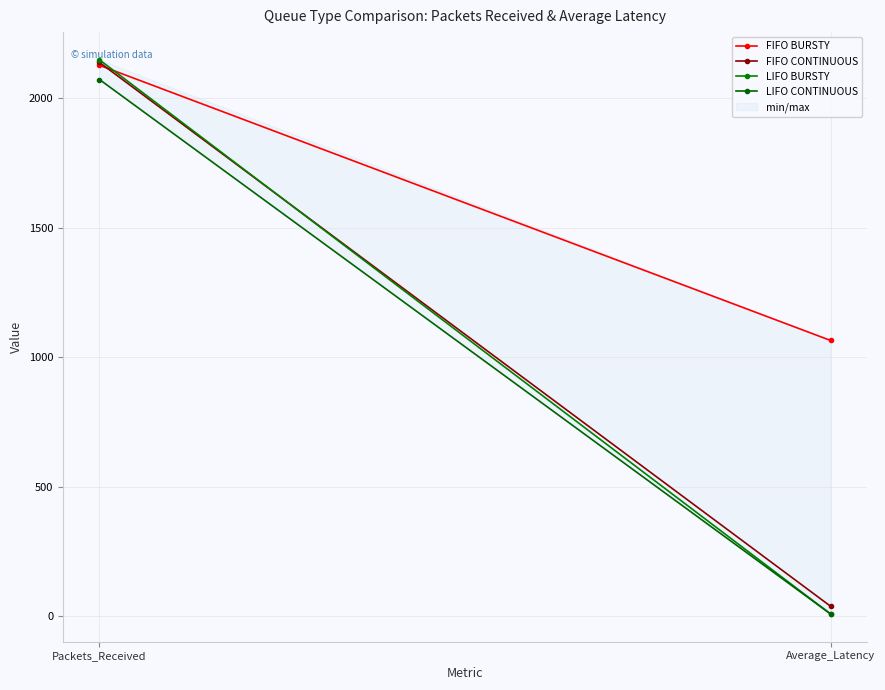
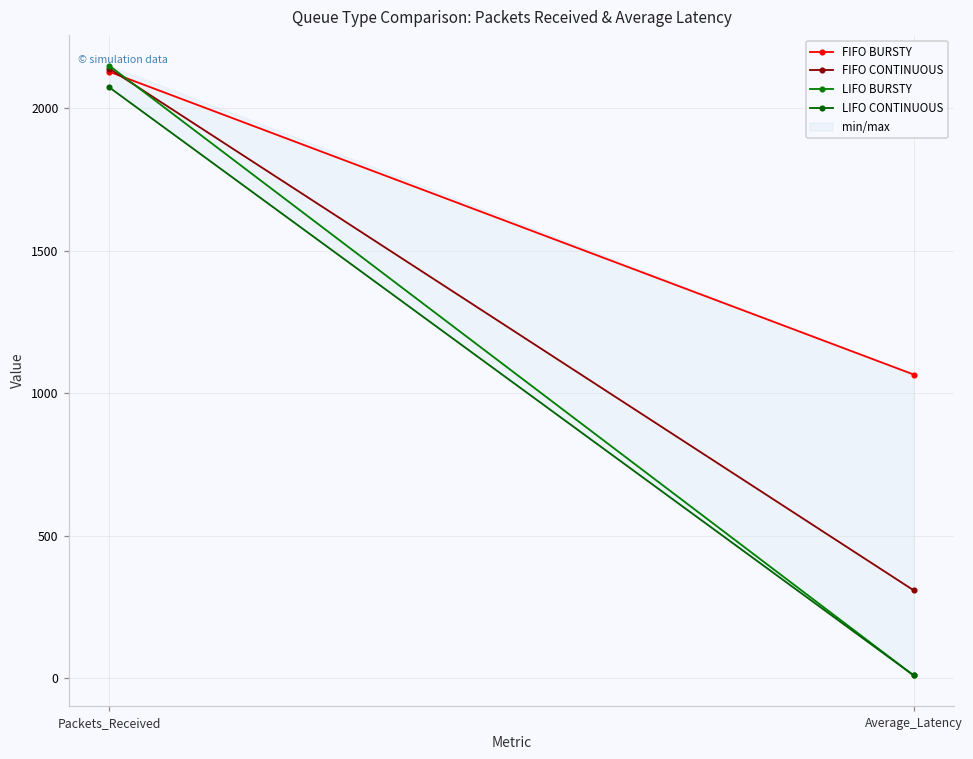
  {
    "FIFO BURSTY": {
      "Packets_Received": 2130
    },
    "FIFO CONTINUOUS": {
      "Packets_Received": 2140,
-     "Average_Latency": 40
+     "Average_Latency": 310
    }
  }
